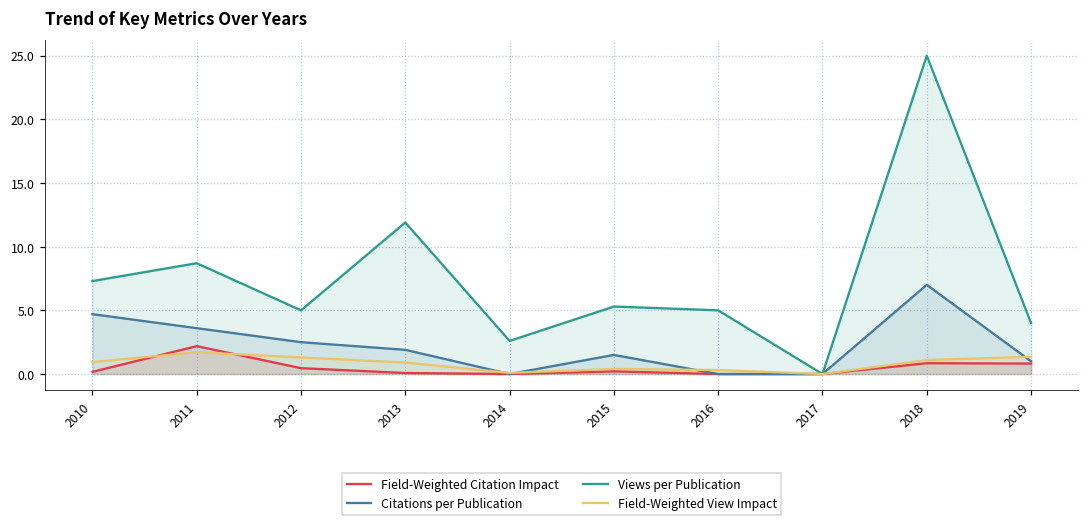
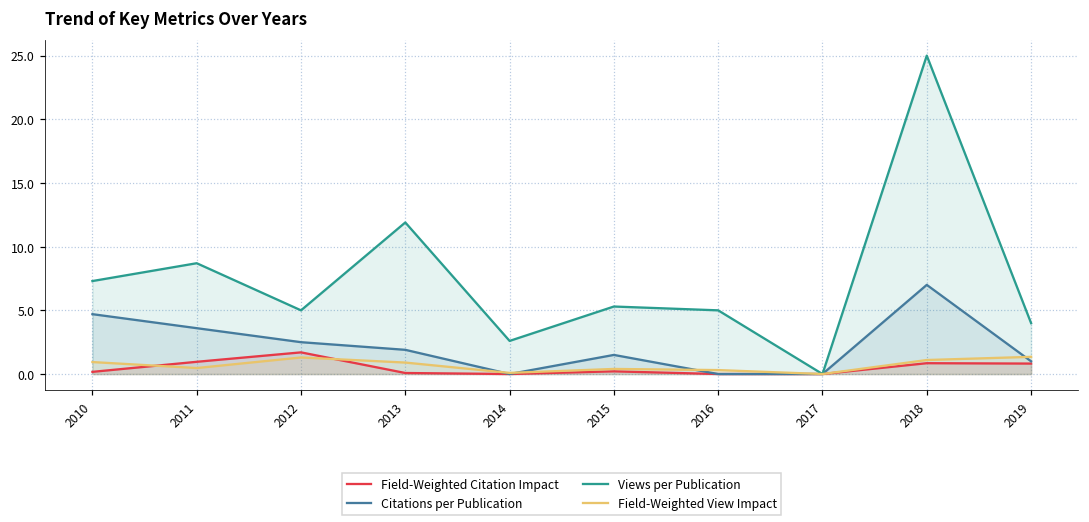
  {
    "Field-Weighted Citation Impact": {
      "2010": 0.2,
-     "2011": 2.2,
-     "2012": 0.5,
+     "2011": 1.0,
+     "2012": 1.7,
      "2013": 0.1,
      "2018": 0.9
    },
    "Field-Weighted View Impact": {
      "2010": 0.9,
-     "2011": 1.7,
+     "2011": 0.5,
      "2012": 1.3,
      "2013": 0.9,
      "2016": 0.3,
      "2018": 1.1,
      "2019": 1.4
    }
  }
